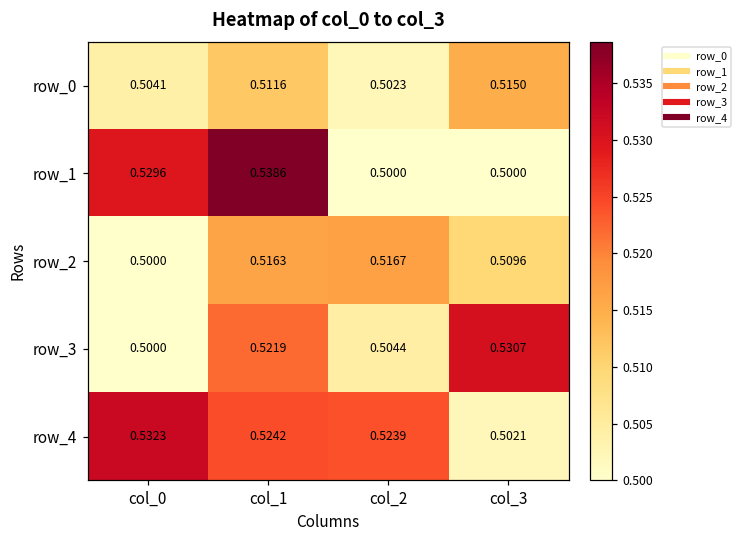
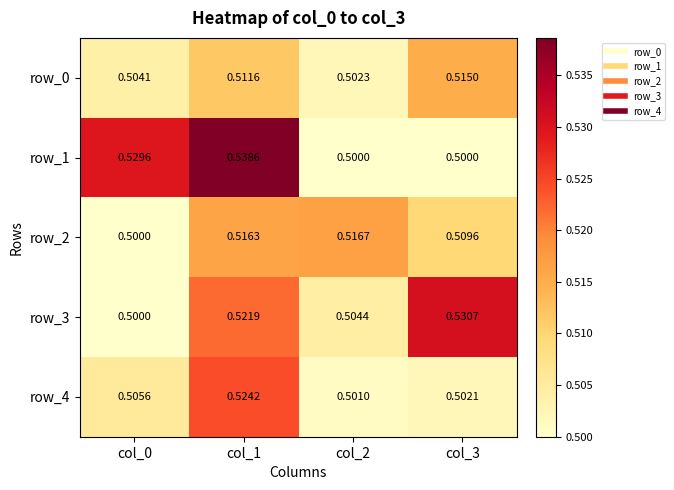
  {
    "row_0": {
      "col_0": 0.5041,
      "col_1": 0.5116,
      "col_2": 0.5023,
      "col_3": 0.5150
    },
    "row_1": {
      "col_0": 0.5296,
      "col_1": 0.5386,
      "col_2": 0.5000,
      "col_3": 0.5000
    },
    "row_2": {
      "col_0": 0.5000,
      "col_1": 0.5163,
      "col_2": 0.5167,
      "col_3": 0.5096
    },
    "row_3": {
      "col_0": 0.5000,
      "col_1": 0.5219,
      "col_2": 0.5044,
      "col_3": 0.5307
    },
    "row_4": {
-     "col_0": 0.5323,
+     "col_0": 0.5056,
      "col_1": 0.5242,
-     "col_2": 0.5239,
+     "col_2": 0.5010,
      "col_3": 0.5021
    }
  }
